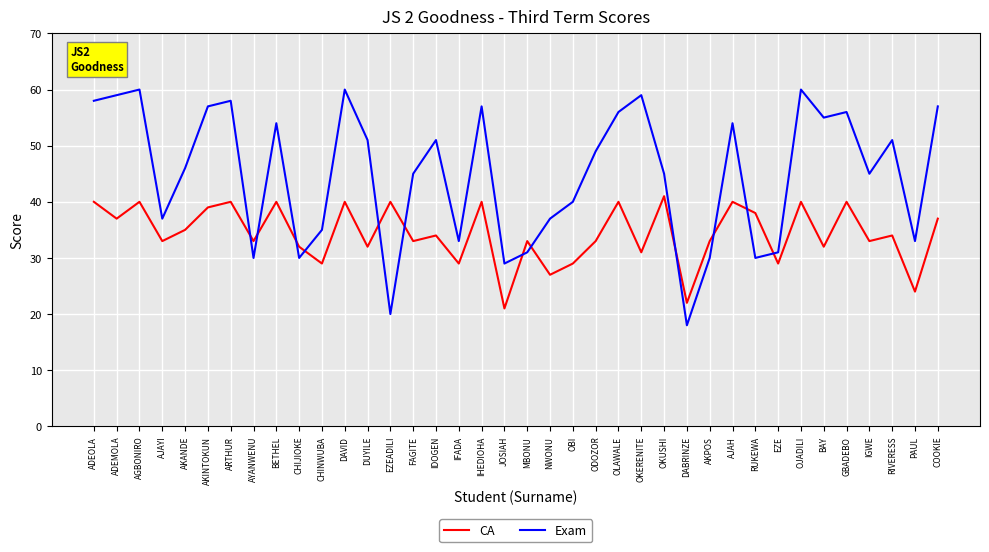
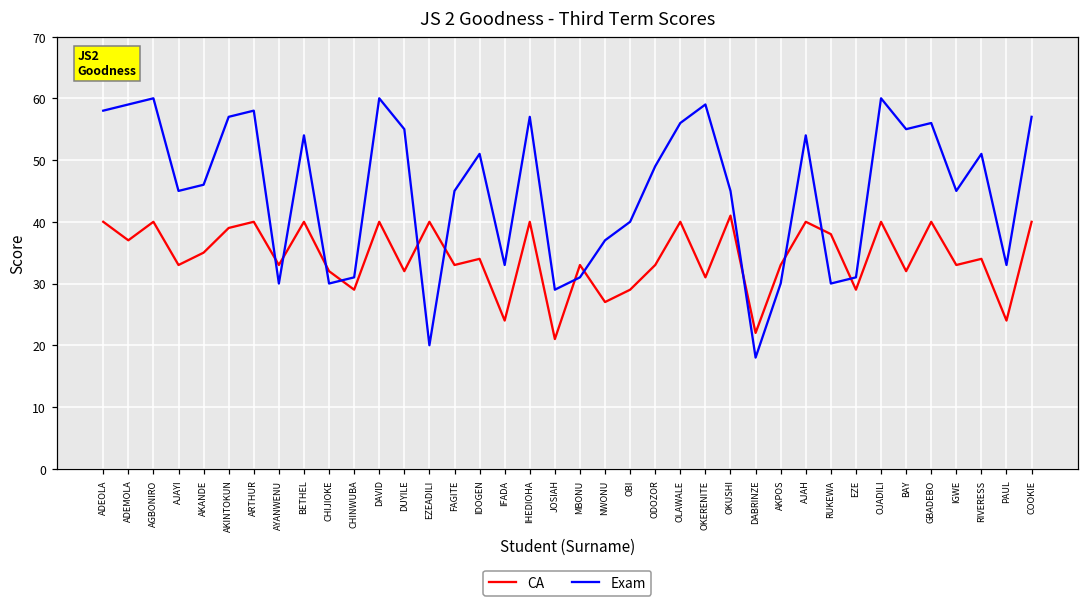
  {
    "CA": {
      "ADEOLA": 40,
      "ADEMOLA": 37,
      "AGBONIRO": 40,
      "AJAYI": 33,
      "AKANDE": 35,
      "AKINTOKUN": 39,
      "ARTHUR": 40,
      "AYANWENU": 33,
      "BETHEL": 40,
      "CHIJIOKE": 32,
      "CHINWUBA": 29,
      "DAVID": 40,
      "DUYILE": 32,
      "EZEADILI": 40,
      "FAGITE": 33,
      "IDOGEN": 34,
-     "IFADA": 29,
+     "IFADA": 24,
      "IHEDIOHA": 40,
      "JOSIAH": 21,
      "MBONU": 33,
      "NWONU": 27,
      "OBI": 29,
      "ODOZOR": 33,
      "OLAWALE": 40,
      "OKERENITE": 31,
      "OKUSHI": 41,
      "DABRINZE": 22,
      "AKPOS": 33,
      "AJAH": 40,
      "RUKEWA": 38,
      "EZE": 29,
      "OJADILI": 40,
      "BAY": 32,
      "GBADEBO": 40,
      "IGWE": 33,
      "RIVERESS": 34,
      "PAUL": 24,
-     "COOKIE": 37
+     "COOKIE": 40
    },
    "Exam": {
      "ADEOLA": 58,
      "ADEMOLA": 59,
      "AGBONIRO": 60,
-     "AJAYI": 37,
+     "AJAYI": 45,
      "AKANDE": 46,
      "AKINTOKUN": 57,
      "ARTHUR": 58,
      "AYANWENU": 30,
      "BETHEL": 54,
      "CHIJIOKE": 30,
-     "CHINWUBA": 35,
+     "CHINWUBA": 31,
      "DAVID": 60,
-     "DUYILE": 51,
+     "DUYILE": 55,
      "EZEADILI": 20,
      "FAGITE": 45,
      "IDOGEN": 51,
      "IFADA": 33,
      "IHEDIOHA": 57,
      "JOSIAH": 29,
      "MBONU": 31,
      "NWONU": 37,
      "OBI": 40,
      "ODOZOR": 49,
      "OLAWALE": 56,
      "OKERENITE": 59,
      "OKUSHI": 45,
      "DABRINZE": 18,
      "AKPOS": 30,
      "AJAH": 54,
      "RUKEWA": 30,
      "EZE": 31,
      "OJADILI": 60,
      "BAY": 55,
      "GBADEBO": 56,
      "IGWE": 45,
      "RIVERESS": 51,
      "PAUL": 33,
      "COOKIE": 57
    }
  }
